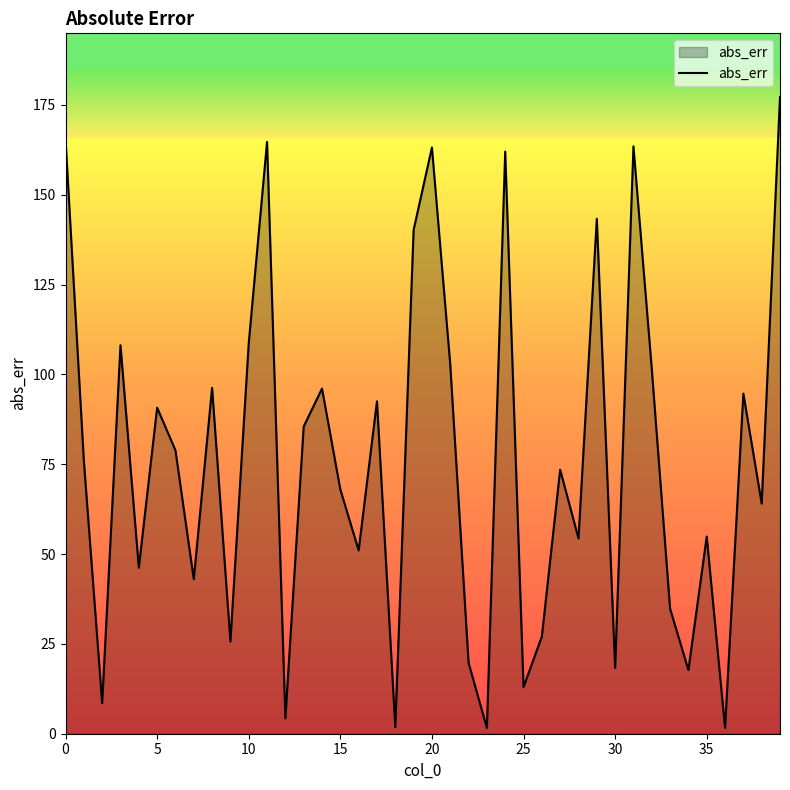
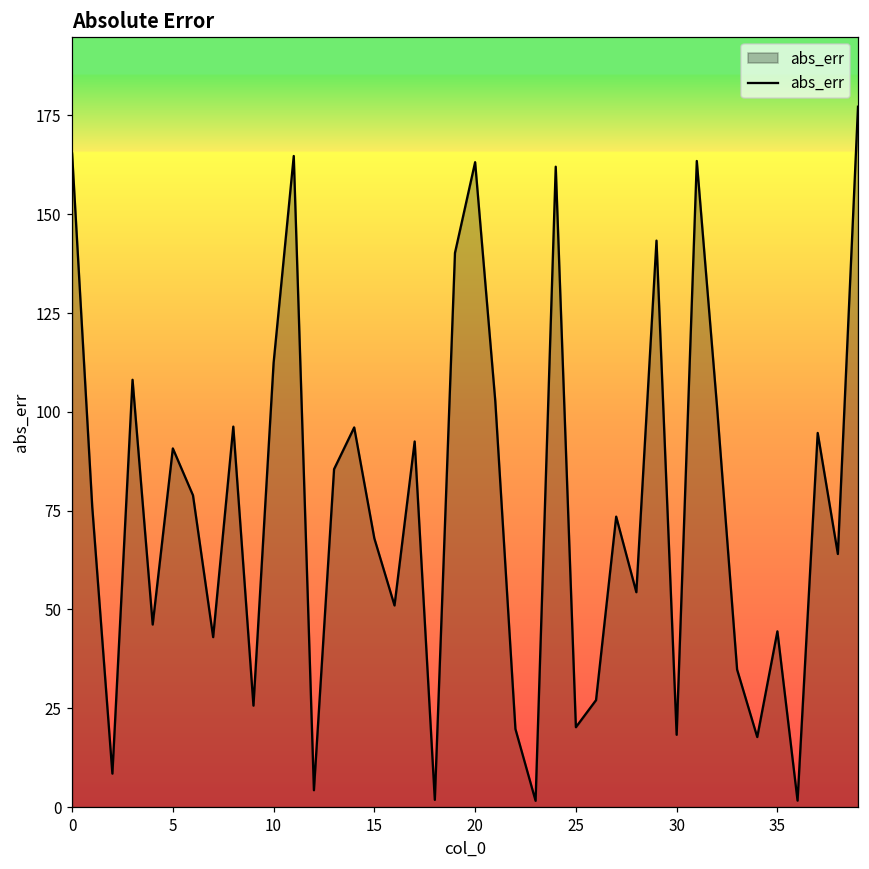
  {
    "0": 165,
    "5": 91,
-   "10": 109,
+   "10": 112,
    "15": 68,
    "20": 163,
-   "25": 13,
+   "25": 20,
    "30": 18,
-   "35": 55
+   "35": 44
  }
